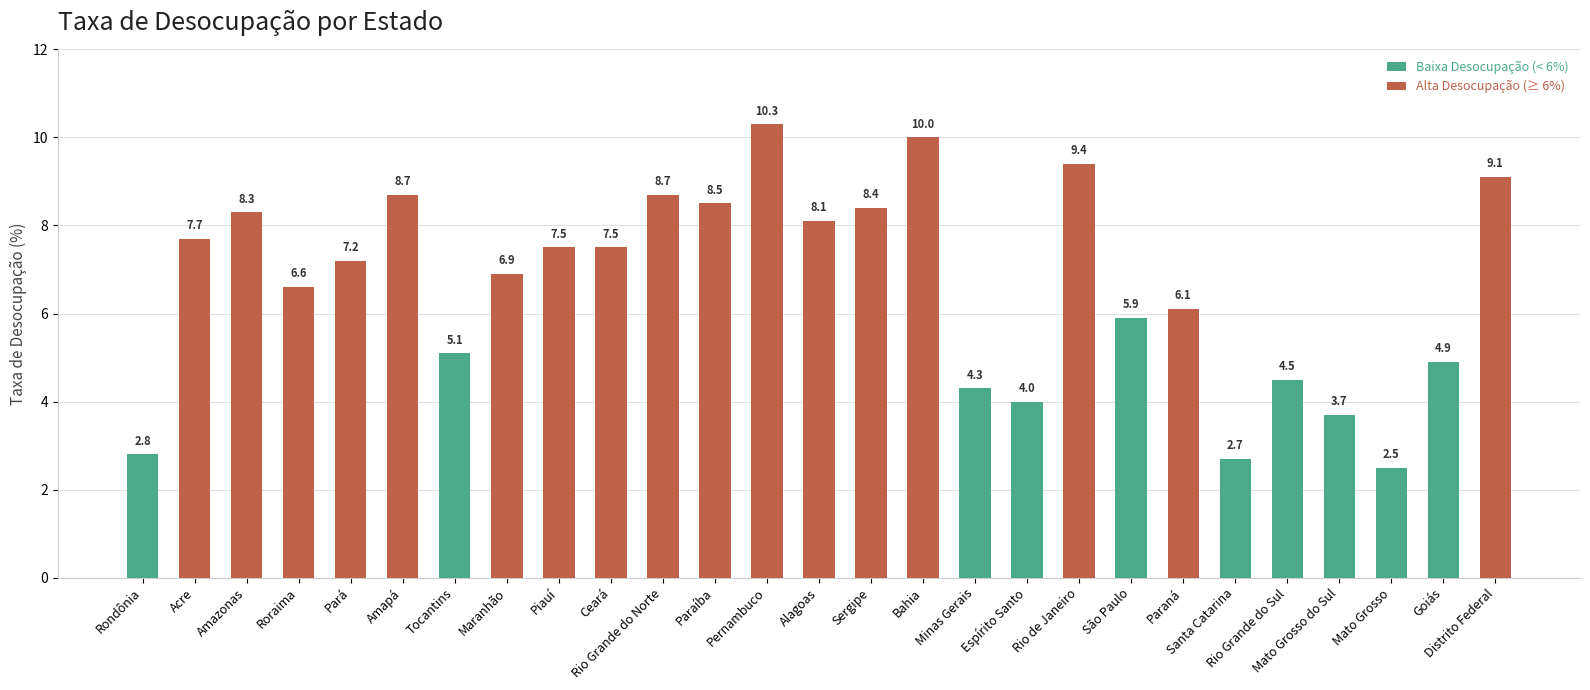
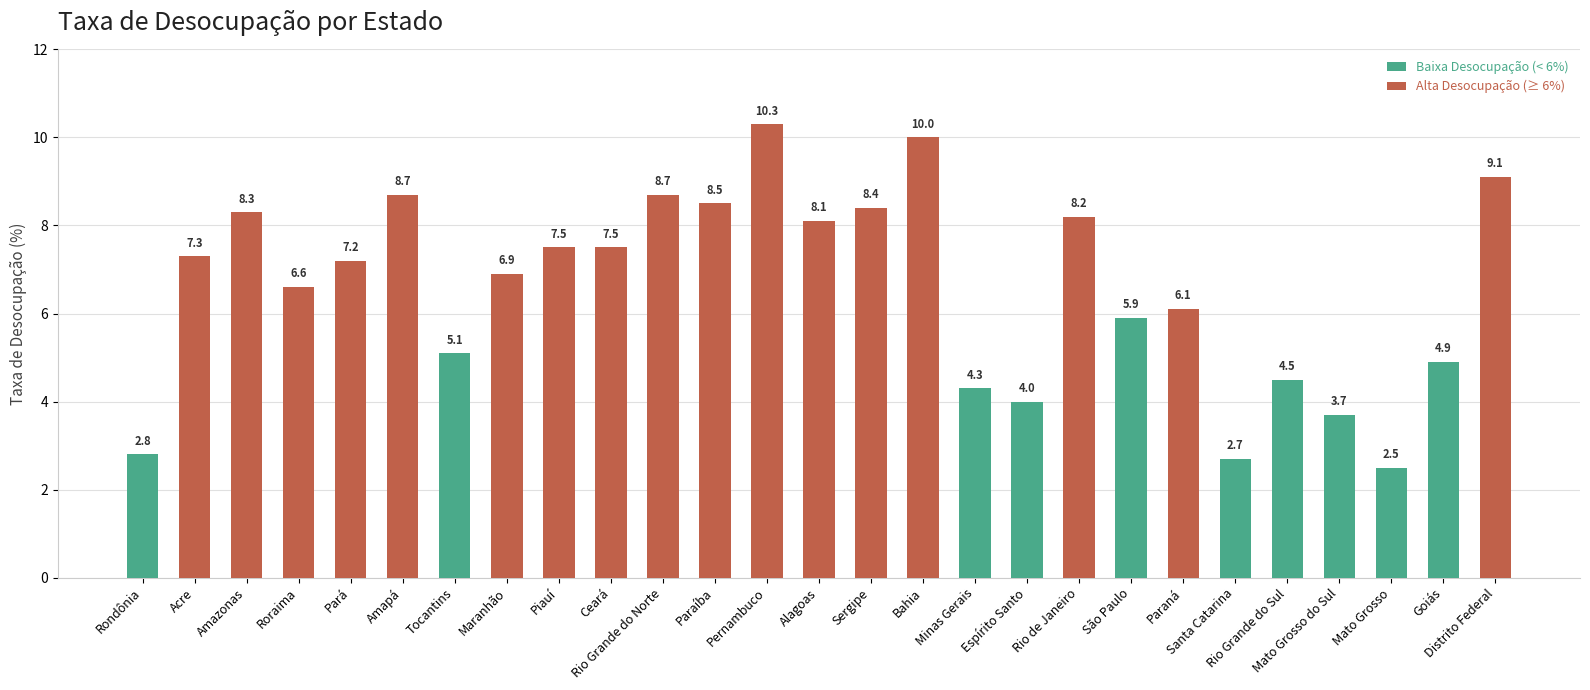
  {
    "Baixa Desocupação (< 6%)": {
      "Rondônia": 2.8,
      "Tocantins": 5.1,
      "Minas Gerais": 4.3,
      "Espírito Santo": 4.0,
      "São Paulo": 5.9,
      "Santa Catarina": 2.7,
      "Rio Grande do Sul": 4.5,
      "Mato Grosso do Sul": 3.7,
      "Mato Grosso": 2.5,
      "Goiás": 4.9
    },
    "Alta Desocupação (≥ 6%)": {
-     "Acre": 7.7,
+     "Acre": 7.3,
      "Amazonas": 8.3,
      "Roraima": 6.6,
      "Pará": 7.2,
      "Amapá": 8.7,
      "Maranhão": 6.9,
      "Piauí": 7.5,
      "Ceará": 7.5,
      "Rio Grande do Norte": 8.7,
      "Paraíba": 8.5,
      "Pernambuco": 10.3,
      "Alagoas": 8.1,
      "Sergipe": 8.4,
      "Bahia": 10.0,
-     "Rio de Janeiro": 9.4,
+     "Rio de Janeiro": 8.2,
      "Paraná": 6.1,
      "Distrito Federal": 9.1
    }
  }
